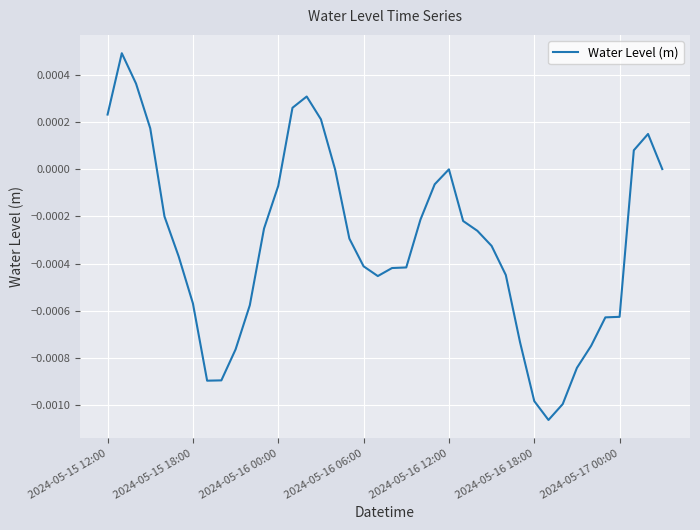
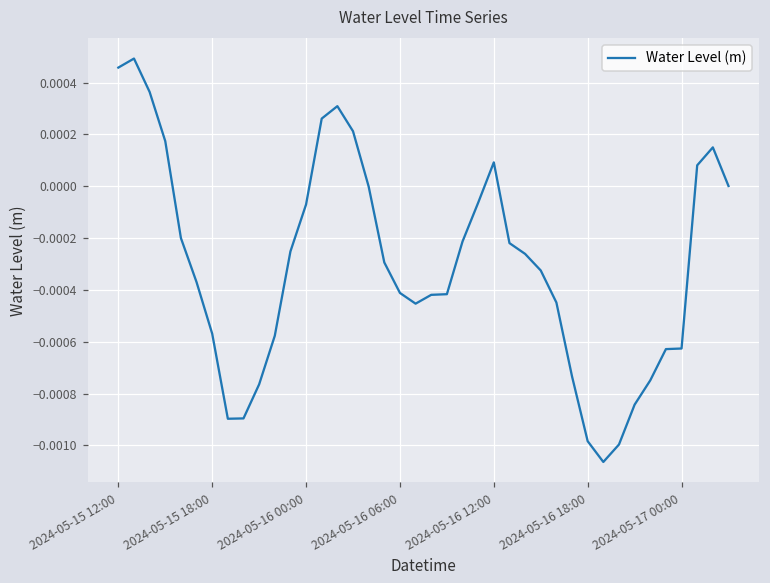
  {
-   "2024-05-15 12:00": 0.00023,
+   "2024-05-15 12:00": 0.00046,
    "2024-05-15 18:00": -0.00057,
    "2024-05-16 00:00": -0.00007,
    "2024-05-16 06:00": -0.00041,
-   "2024-05-16 12:00": 0.0000,
+   "2024-05-16 12:00": 0.0001,
    "2024-05-16 18:00": -0.00098,
    "2024-05-17 00:00": -0.00063
  }
